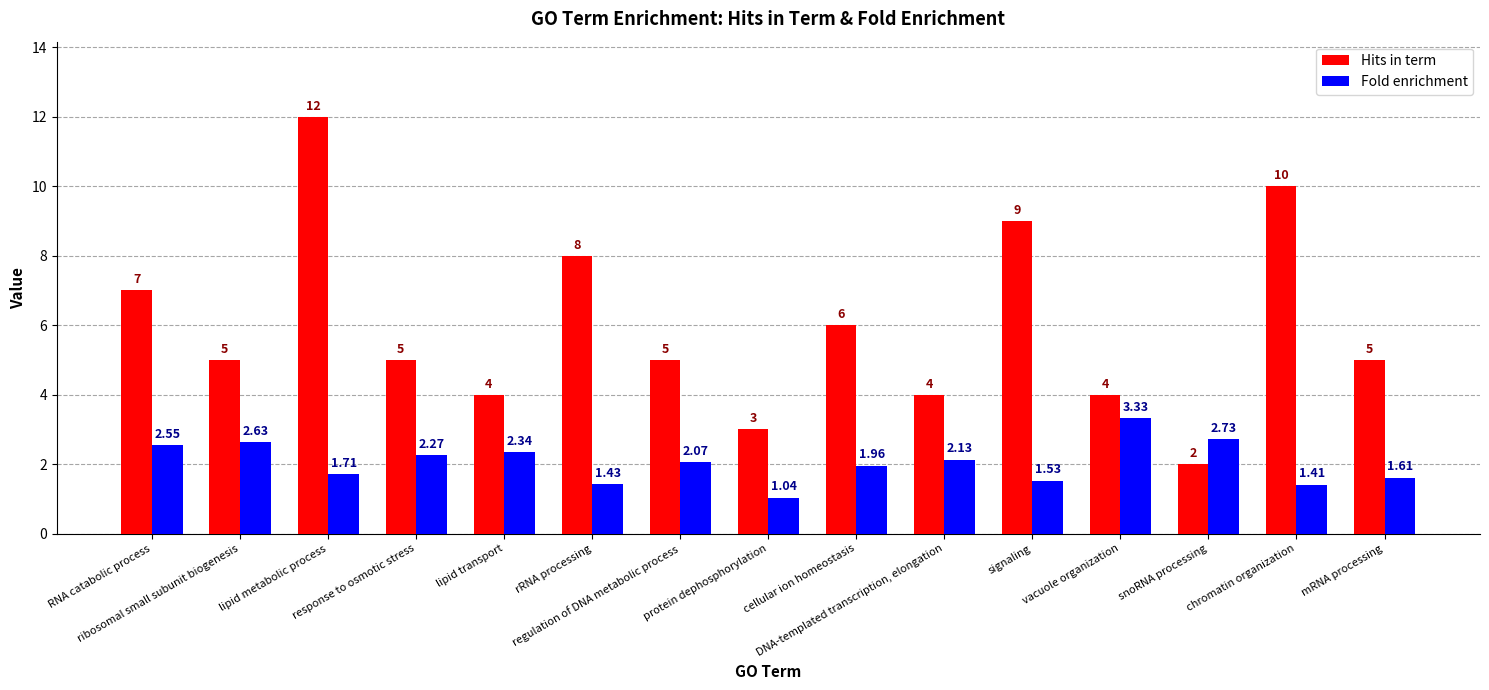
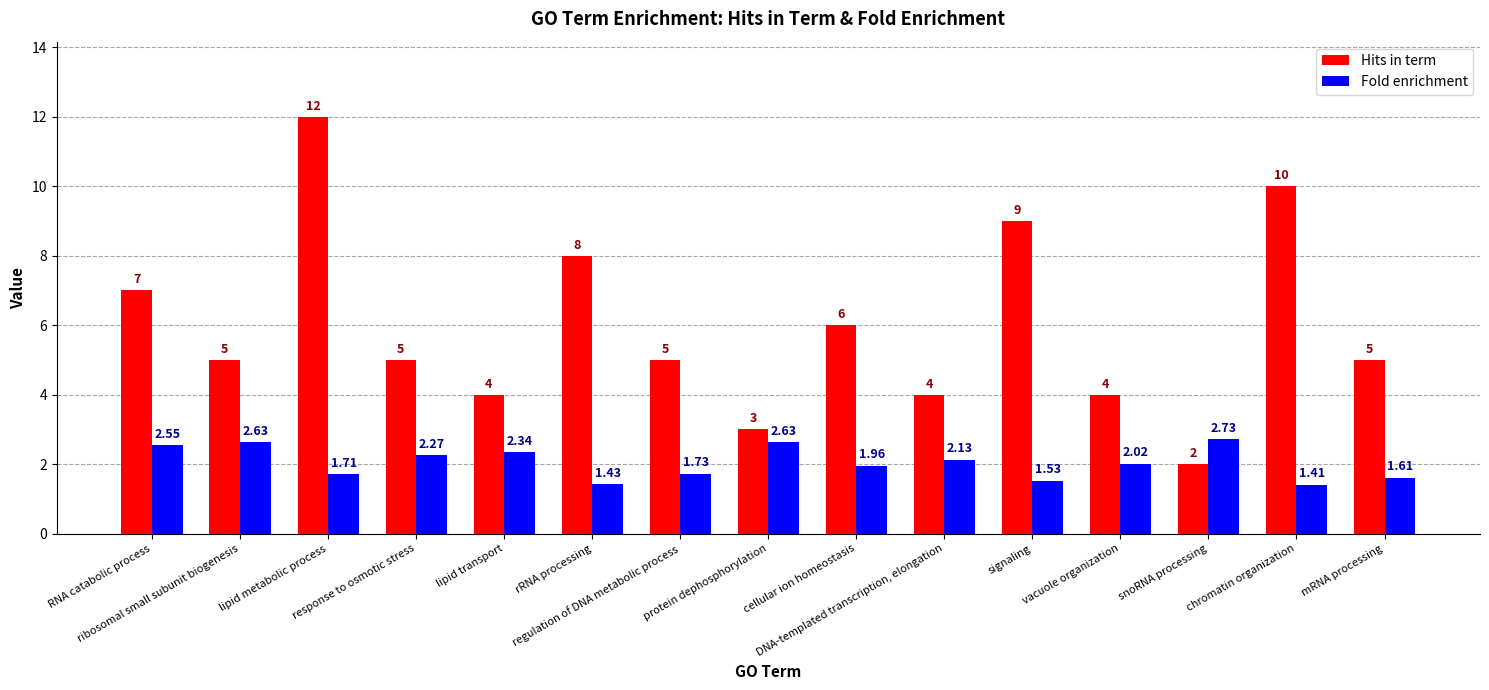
  {
    "Hits in term": {
      "RNA catabolic process": 7,
      "ribosomal small subunit biogenesis": 5,
      "lipid metabolic process": 12,
      "response to osmotic stress": 5,
      "lipid transport": 4,
      "rRNA processing": 8,
      "regulation of DNA metabolic process": 5,
      "protein dephosphorylation": 3,
      "cellular ion homeostasis": 6,
      "DNA-templated transcription, elongation": 4,
      "signaling": 9,
      "vacuole organization": 4,
      "snoRNA processing": 2,
      "chromatin organization": 10,
      "mRNA processing": 5
    },
    "Fold enrichment": {
      "RNA catabolic process": 2.55,
      "ribosomal small subunit biogenesis": 2.63,
      "lipid metabolic process": 1.71,
      "response to osmotic stress": 2.27,
      "lipid transport": 2.34,
      "rRNA processing": 1.43,
-     "regulation of DNA metabolic process": 2.07,
-     "protein dephosphorylation": 1.04,
+     "regulation of DNA metabolic process": 1.73,
+     "protein dephosphorylation": 2.63,
      "cellular ion homeostasis": 1.96,
      "DNA-templated transcription, elongation": 2.13,
      "signaling": 1.53,
-     "vacuole organization": 3.33,
+     "vacuole organization": 2.02,
      "snoRNA processing": 2.73,
      "chromatin organization": 1.41,
      "mRNA processing": 1.61
    }
  }
